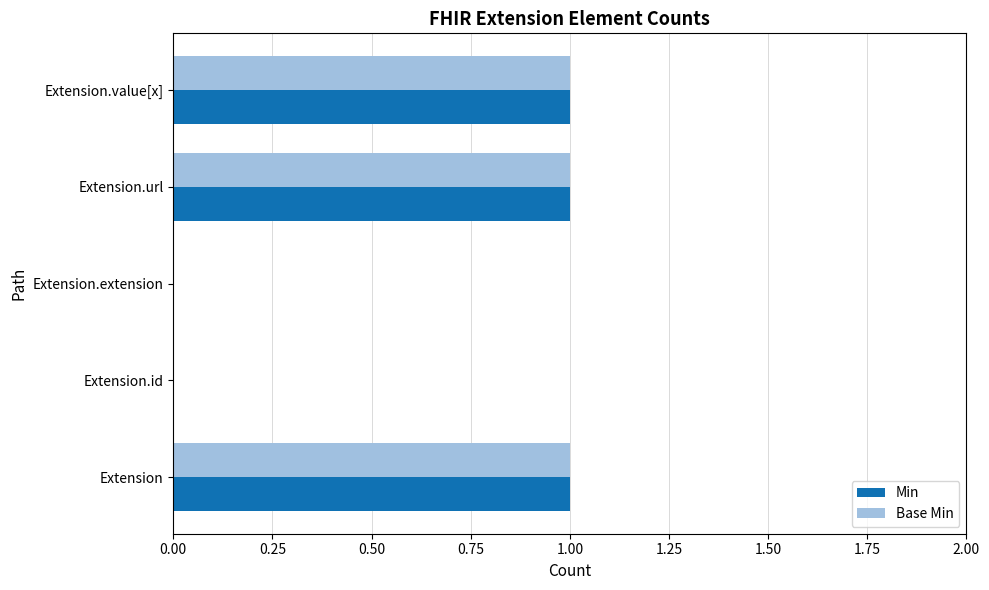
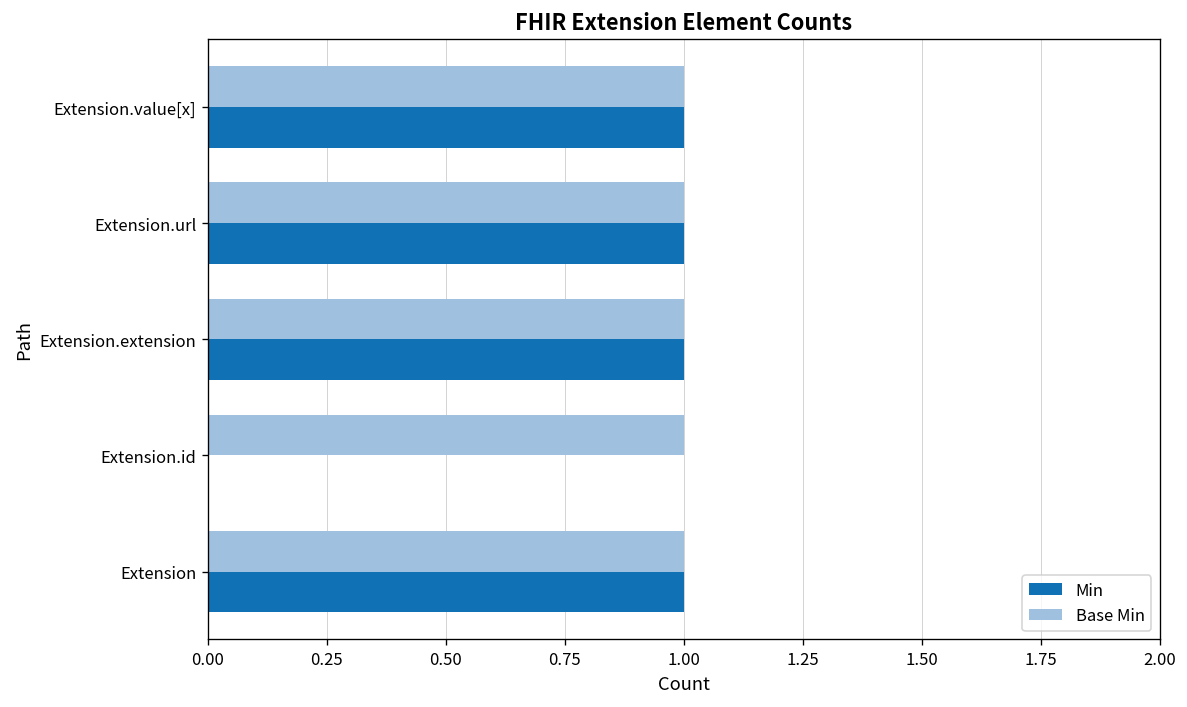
  {
    "Min": {
      "Extension.value[x]": 1,
      "Extension.url": 1,
-     "Extension.extension": 0,
+     "Extension.extension": 1,
      "Extension.id": 0,
      "Extension": 1
    },
    "Base Min": {
      "Extension.value[x]": 1,
      "Extension.url": 1,
-     "Extension.extension": 0,
-     "Extension.id": 0,
+     "Extension.extension": 1,
+     "Extension.id": 1,
      "Extension": 1
    }
  }
